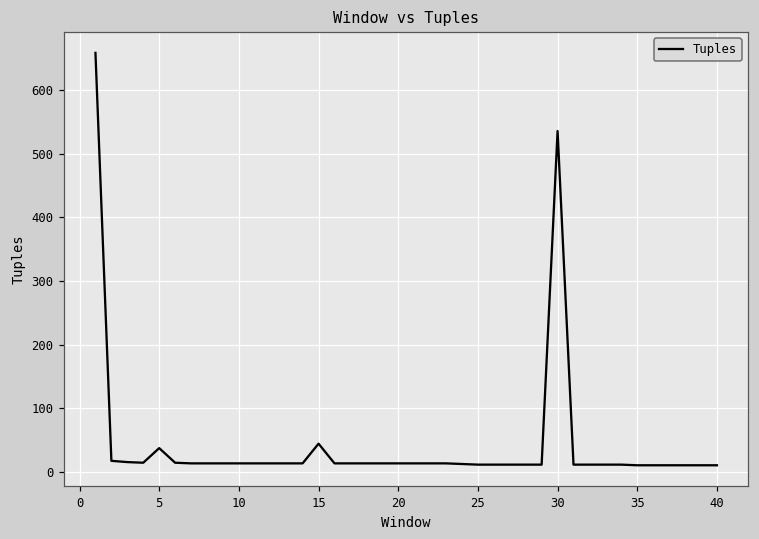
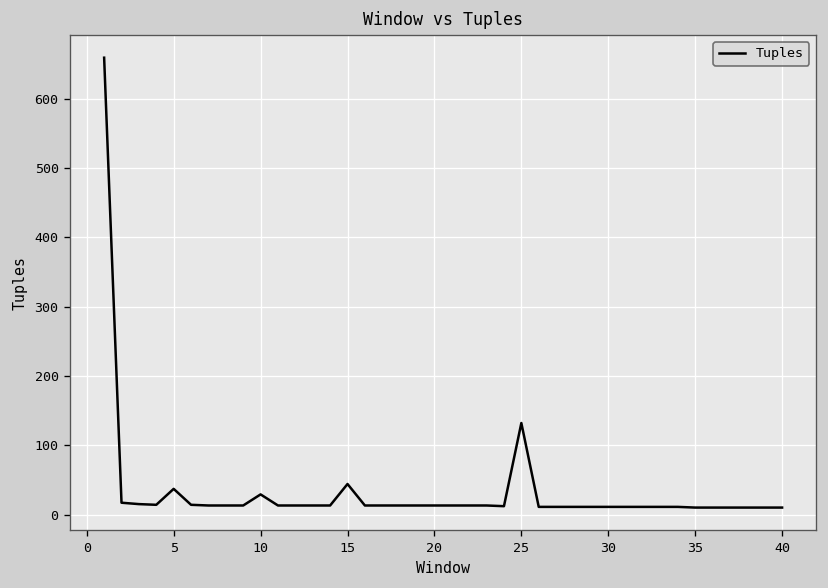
  {
    "5": 40,
-   "10": 10,
+   "10": 30,
    "15": 40,
    "20": 10,
-   "25": 10,
-   "30": 540,
+   "25": 130,
+   "30": 10,
    "35": 10,
    "40": 10
  }
